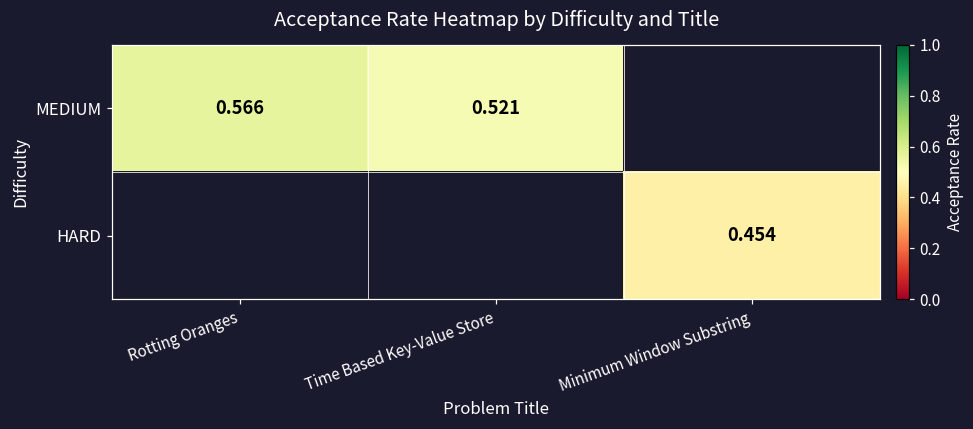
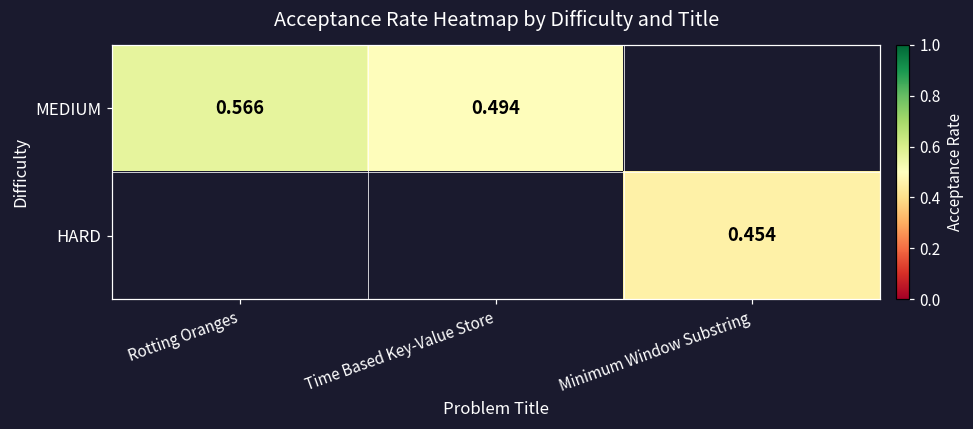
  {
    "MEDIUM": {
      "Rotting Oranges": 0.566,
-     "Time Based Key-Value Store": 0.521
+     "Time Based Key-Value Store": 0.494
    },
    "HARD": {
      "Minimum Window Substring": 0.454
    }
  }
